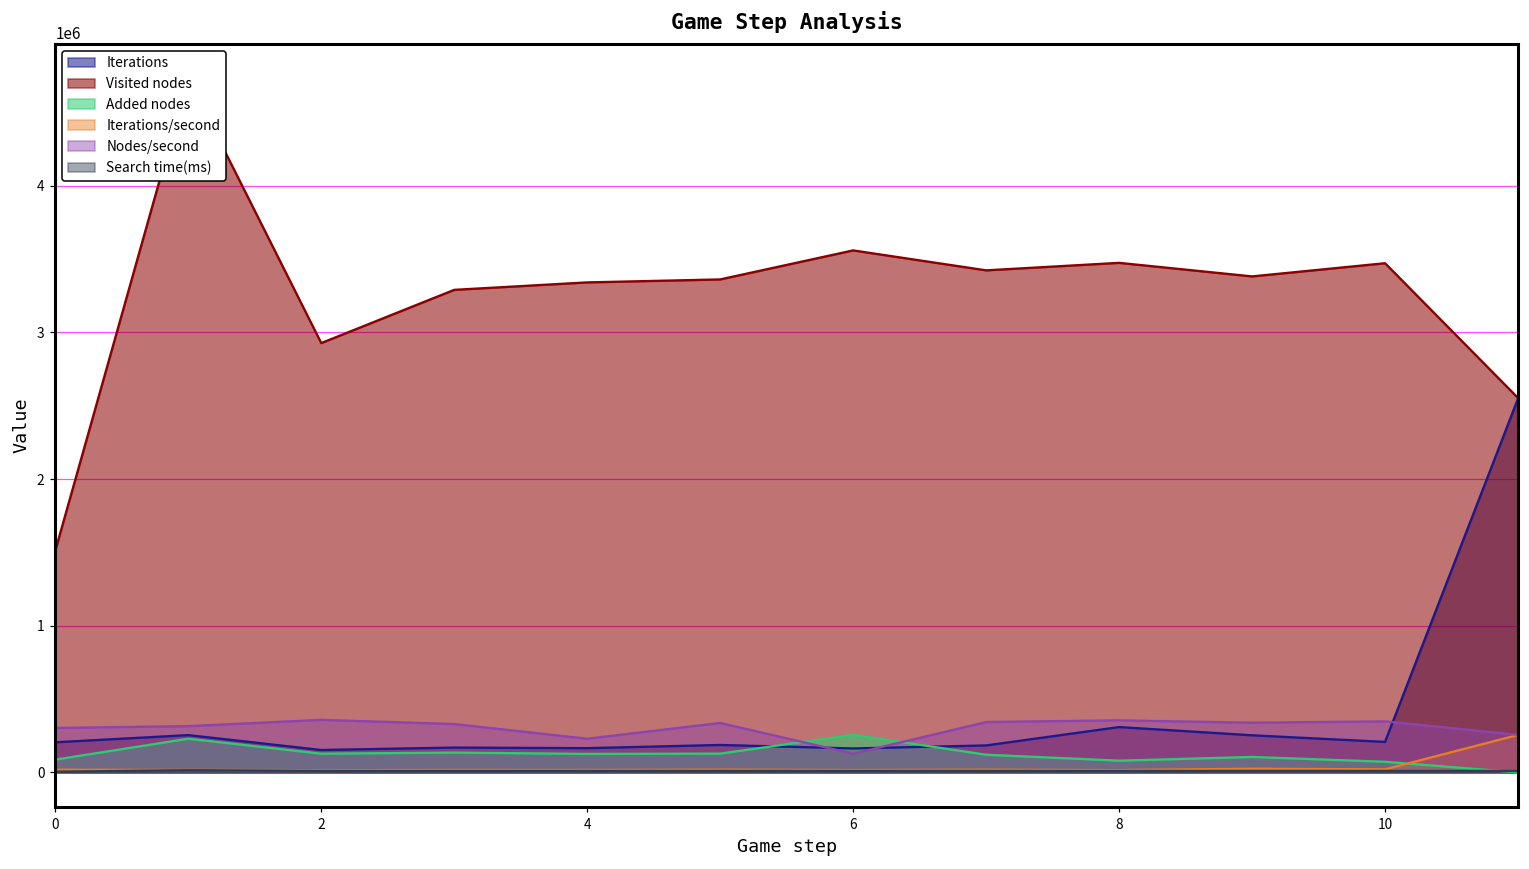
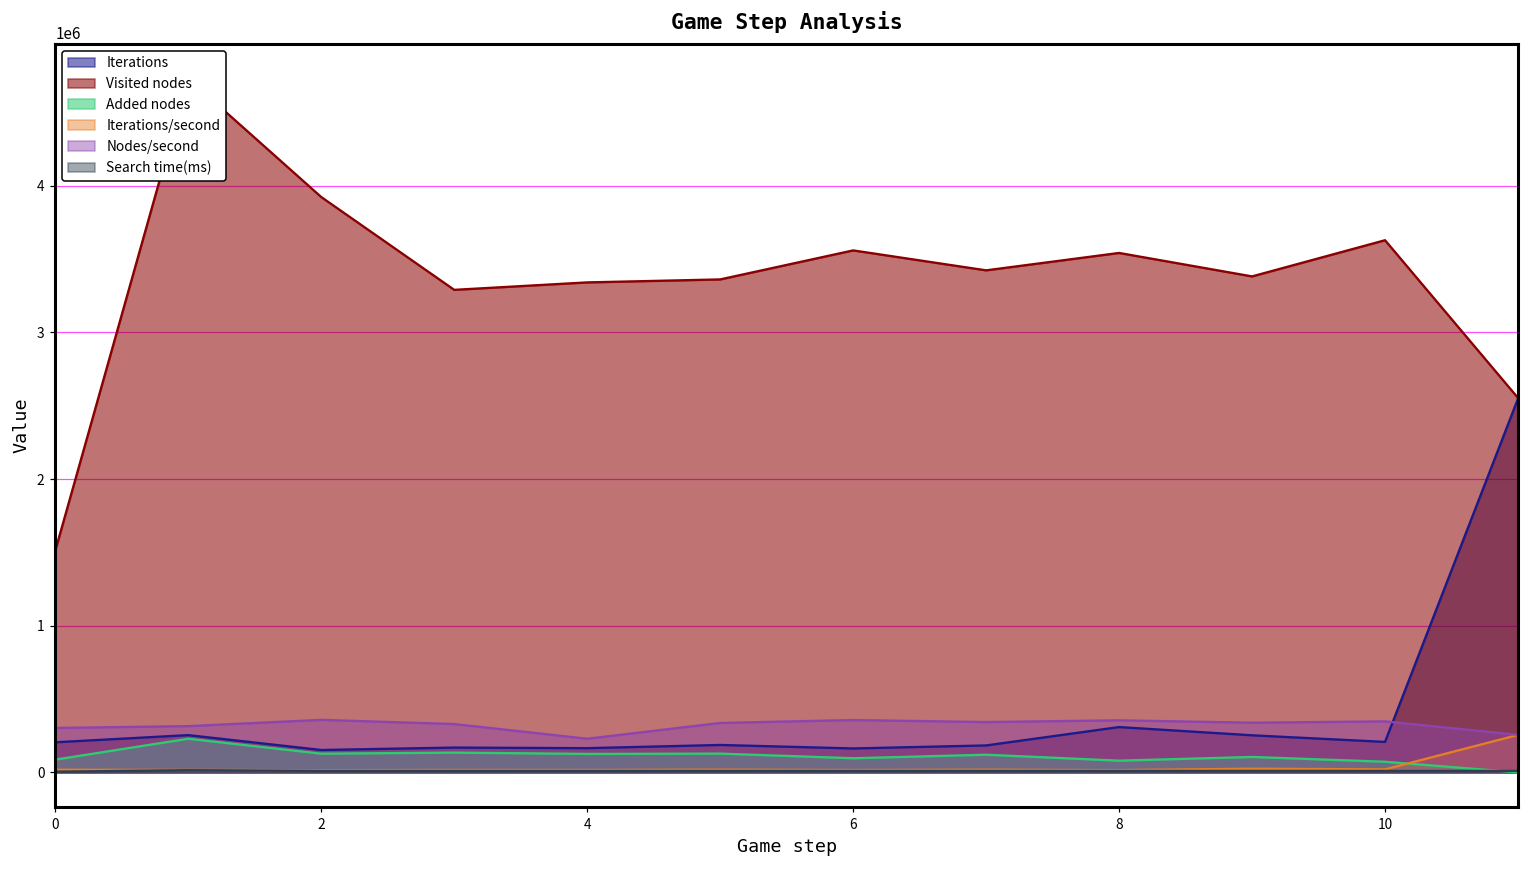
  {
    "Iterations": {
      "0": 210000,
      "2": 150000,
      "4": 170000,
      "6": 160000,
      "8": 310000,
      "10": 210000
    },
    "Visited nodes": {
      "0": 1510000,
-     "2": 2930000,
+     "2": 3920000,
      "4": 3340000,
      "6": 3560000,
-     "8": 3470000,
-     "10": 3470000
+     "8": 3540000,
+     "10": 3630000
    },
    "Added nodes": {
      "0": 90000,
      "2": 130000,
      "4": 130000,
-     "6": 260000,
+     "6": 100000,
      "8": 80000,
      "10": 70000
    },
    "Nodes/second": {
      "0": 300000,
      "2": 360000,
      "4": 230000,
-     "6": 130000,
+     "6": 360000,
      "8": 360000,
      "10": 350000
    }
  }
